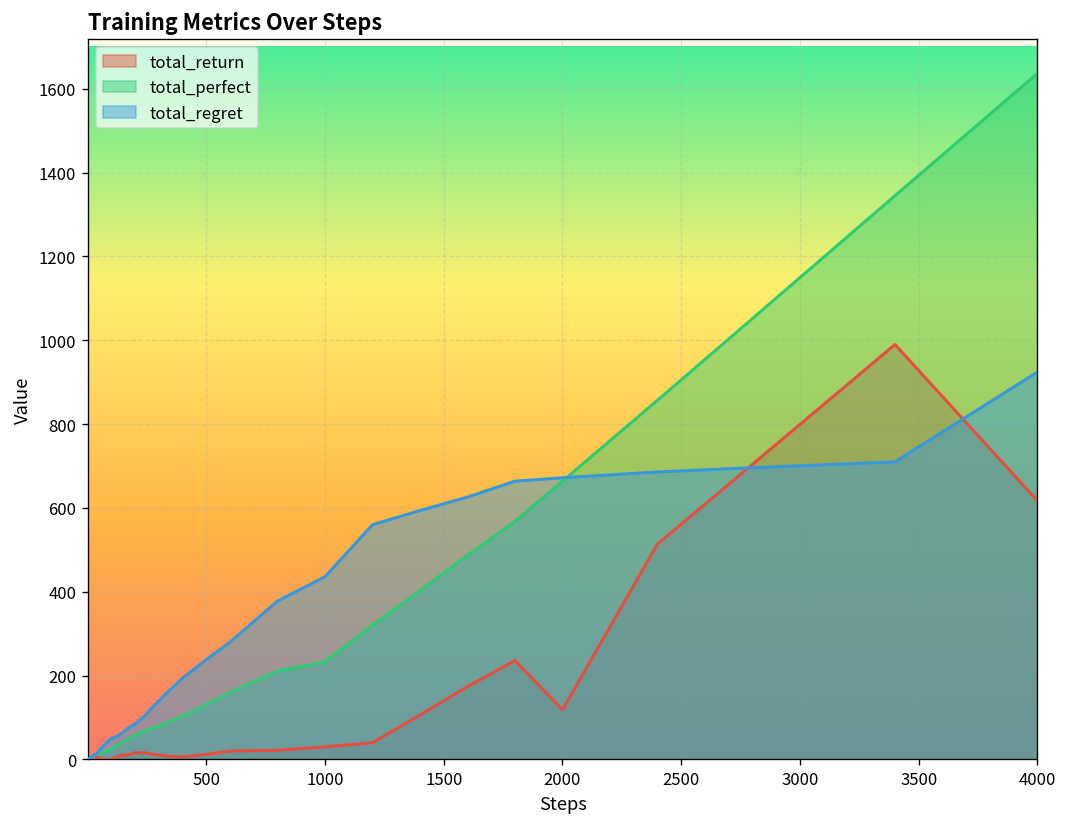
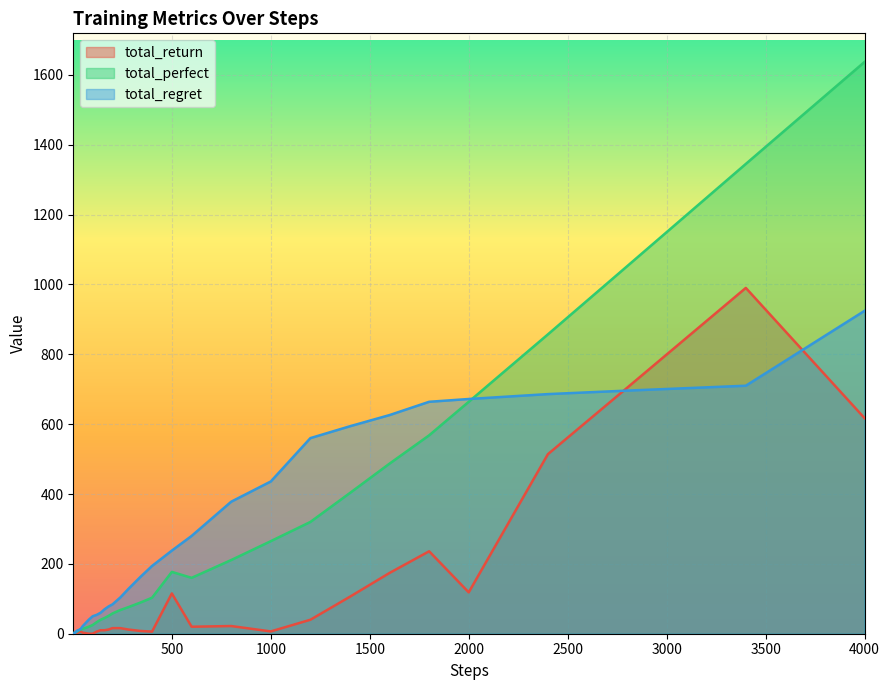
  {
    "total_return": {
-     "500": 10,
-     "1000": 30,
+     "500": 120,
+     "1000": 10,
      "2000": 120,
      "4000": 620
    },
    "total_perfect": {
-     "500": 130,
-     "1000": 230,
+     "500": 180,
+     "1000": 270,
      "2000": 660,
      "4000": 1640
    },
    "total_regret": {
      "500": 240,
      "1000": 440,
      "2000": 670,
      "4000": 920
    }
  }
